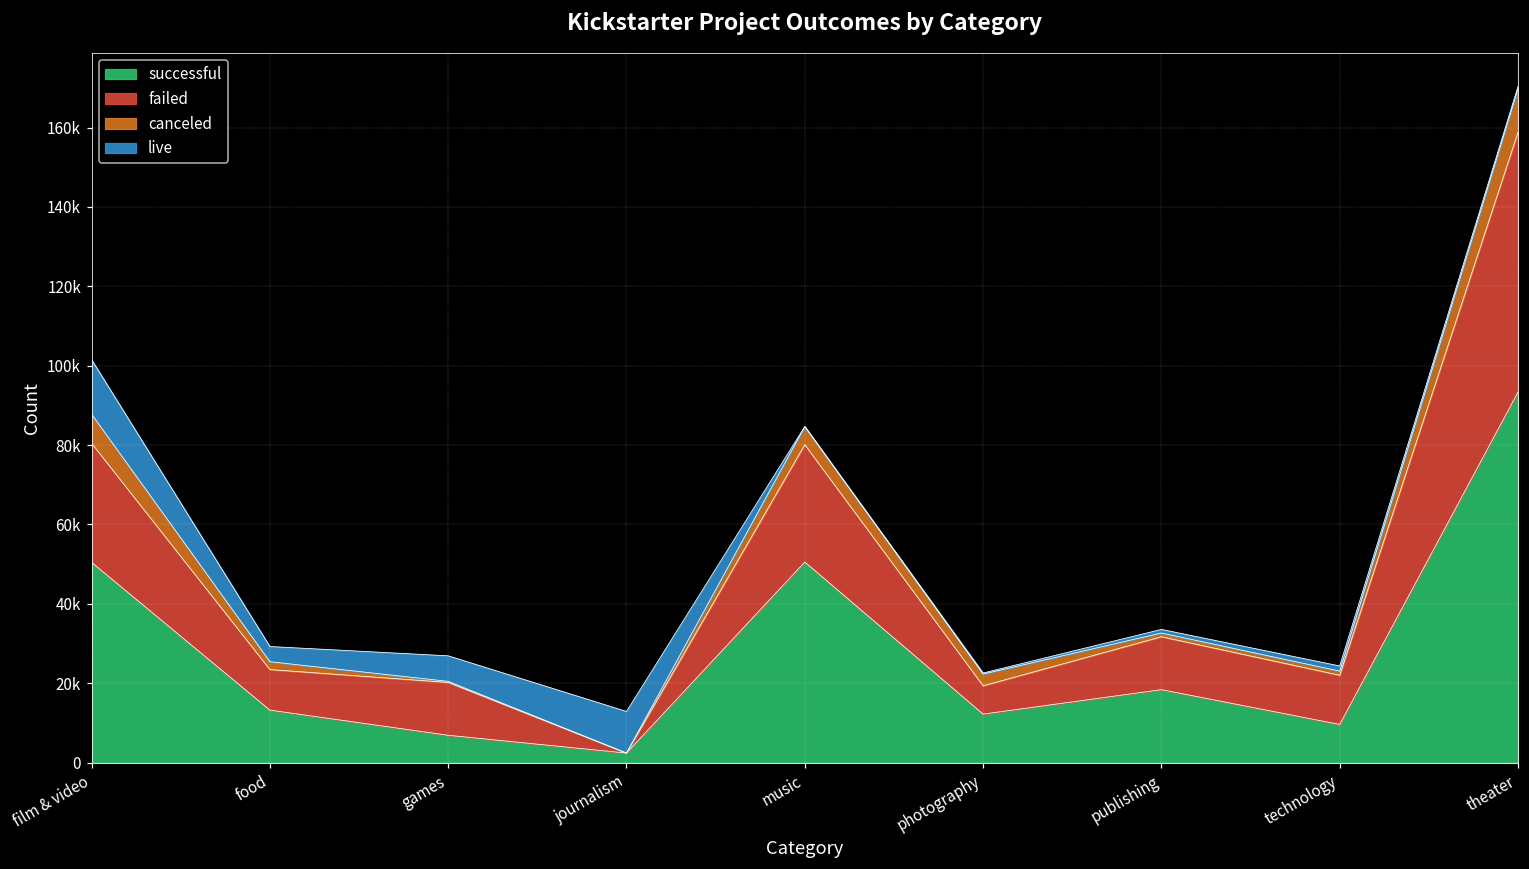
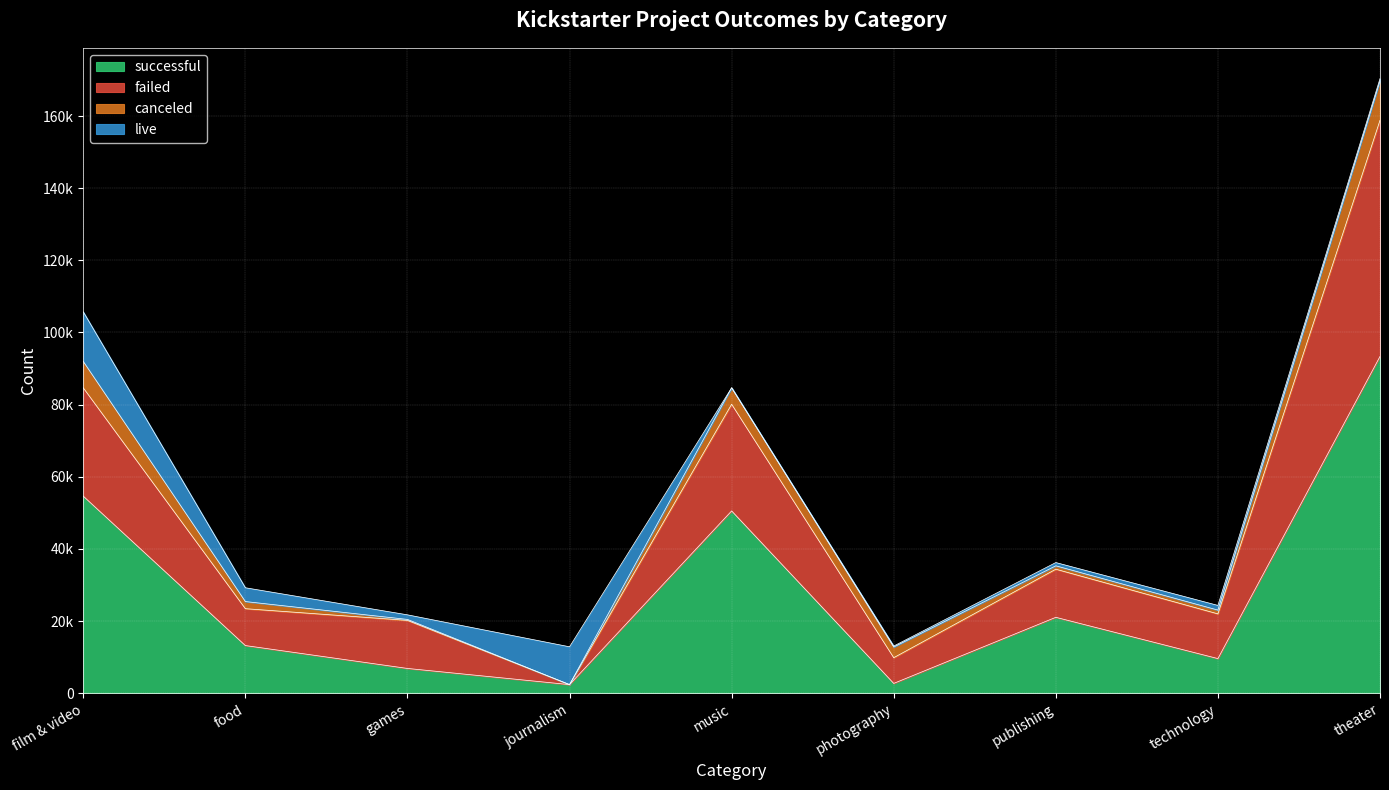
  {
    "successful": {
-     "film & video": 50000,
+     "film & video": 55000,
      "food": 13000,
      "games": 7000,
      "music": 51000,
-     "photography": 12000,
-     "publishing": 18000,
+     "photography": 3000,
+     "publishing": 21000,
      "technology": 10000,
      "theater": 93000
    },
    "live": {
      "film & video": 14000,
      "food": 4000,
-     "games": 6000,
+     "games": 1000,
      "journalism": 10000,
      "publishing": 1000,
      "technology": 1000
    }
  }
